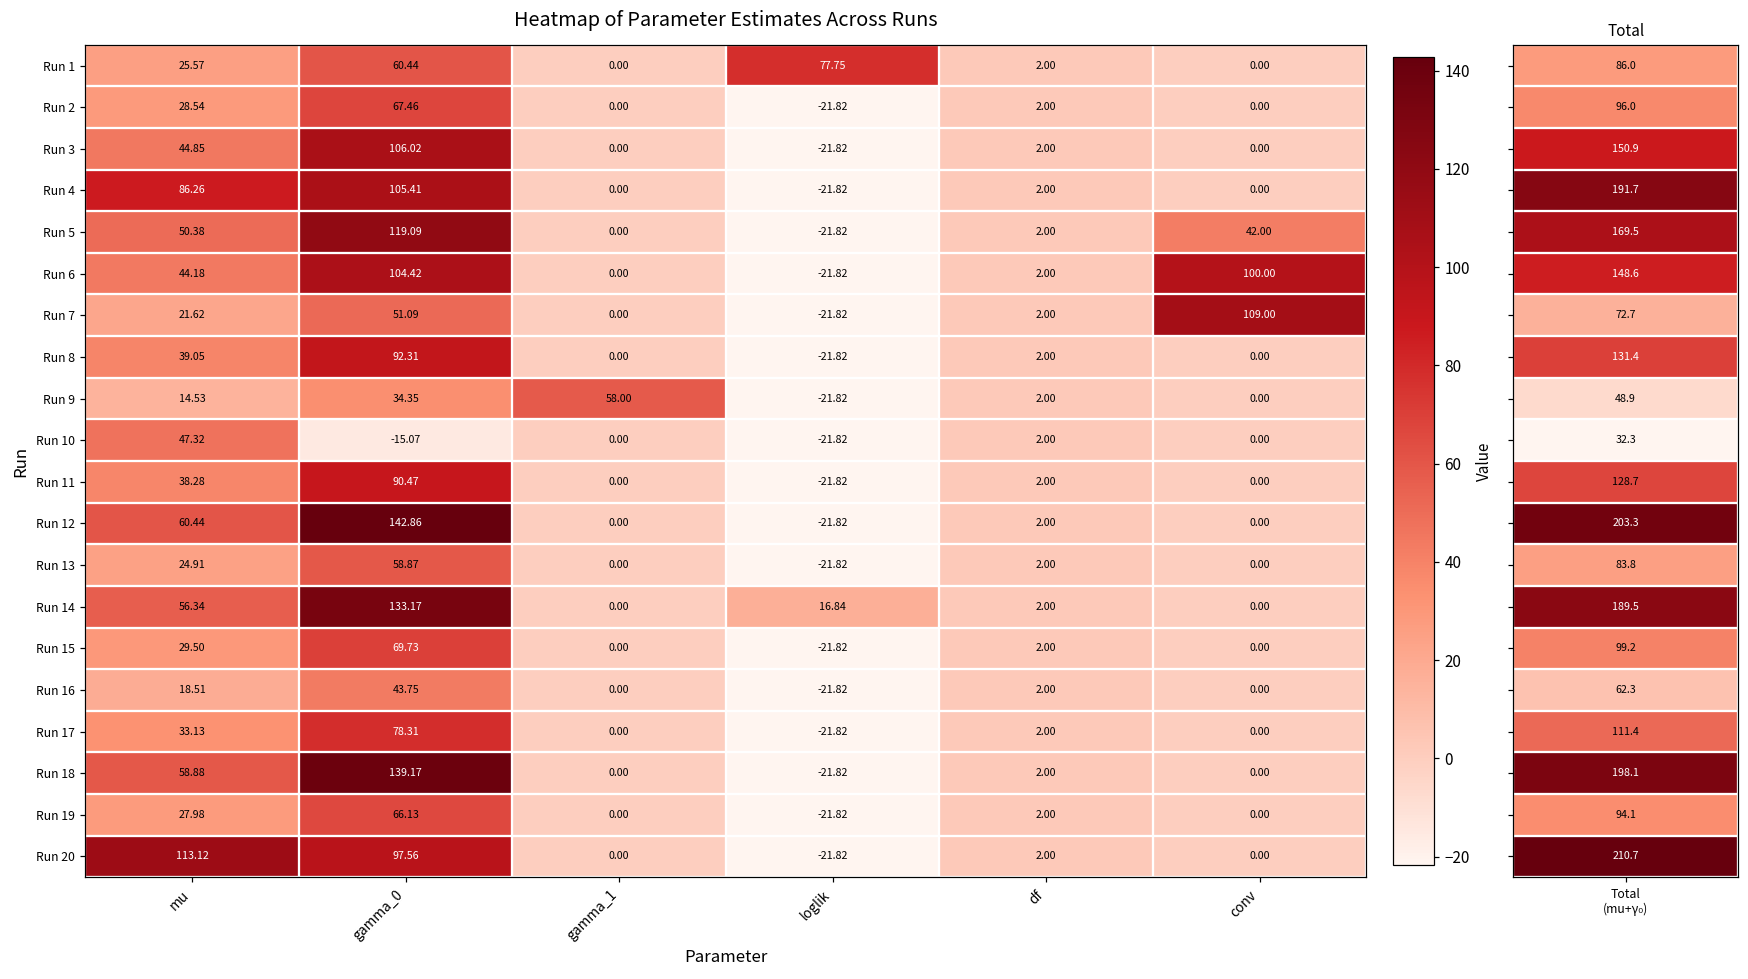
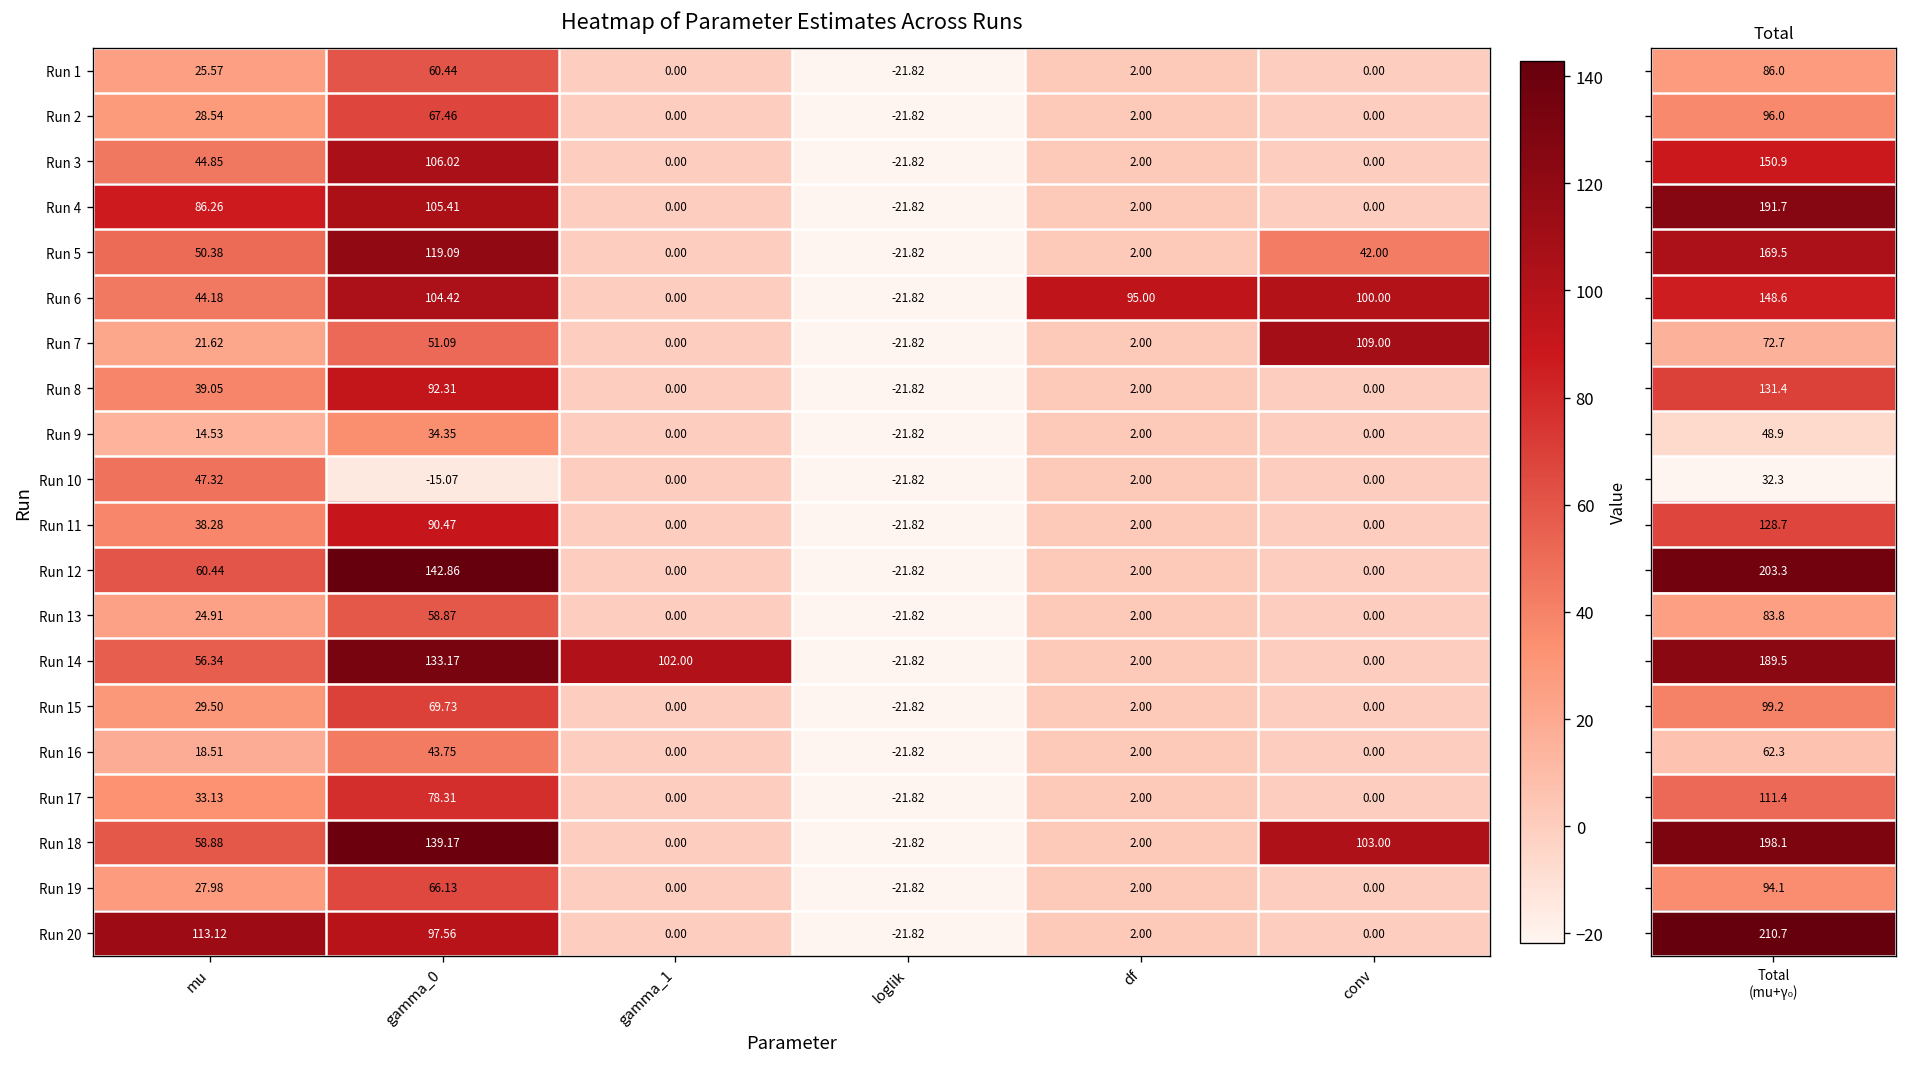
  {
    "Run 1": {
      "mu": 25.57,
      "gamma_0": 60.44,
      "gamma_1": 0.00,
-     "loglik": 77.75,
+     "loglik": -21.82,
      "df": 2.00,
      "conv": 0.00
    },
    "Run 2": {
      "mu": 28.54,
      "gamma_0": 67.46,
      "gamma_1": 0.00,
      "loglik": -21.82,
      "df": 2.00,
      "conv": 0.00
    },
    "Run 3": {
      "mu": 44.85,
      "gamma_0": 106.02,
      "gamma_1": 0.00,
      "loglik": -21.82,
      "df": 2.00,
      "conv": 0.00
    },
    "Run 4": {
      "mu": 86.26,
      "gamma_0": 105.41,
      "gamma_1": 0.00,
      "loglik": -21.82,
      "df": 2.00,
      "conv": 0.00
    },
    "Run 5": {
      "mu": 50.38,
      "gamma_0": 119.09,
      "gamma_1": 0.00,
      "loglik": -21.82,
      "df": 2.00,
      "conv": 42.00
    },
    "Run 6": {
      "mu": 44.18,
      "gamma_0": 104.42,
      "gamma_1": 0.00,
      "loglik": -21.82,
-     "df": 2.00,
+     "df": 95.00,
      "conv": 100.00
    },
    "Run 7": {
      "mu": 21.62,
      "gamma_0": 51.09,
      "gamma_1": 0.00,
      "loglik": -21.82,
      "df": 2.00,
      "conv": 109.00
    },
    "Run 8": {
      "mu": 39.05,
      "gamma_0": 92.31,
      "gamma_1": 0.00,
      "loglik": -21.82,
      "df": 2.00,
      "conv": 0.00
    },
    "Run 9": {
      "mu": 14.53,
      "gamma_0": 34.35,
-     "gamma_1": 58.00,
+     "gamma_1": 0.00,
      "loglik": -21.82,
      "df": 2.00,
      "conv": 0.00
    },
    "Run 10": {
      "mu": 47.32,
      "gamma_0": -15.07,
      "gamma_1": 0.00,
      "loglik": -21.82,
      "df": 2.00,
      "conv": 0.00
    },
    "Run 11": {
      "mu": 38.28,
      "gamma_0": 90.47,
      "gamma_1": 0.00,
      "loglik": -21.82,
      "df": 2.00,
      "conv": 0.00
    },
    "Run 12": {
      "mu": 60.44,
      "gamma_0": 142.86,
      "gamma_1": 0.00,
      "loglik": -21.82,
      "df": 2.00,
      "conv": 0.00
    },
    "Run 13": {
      "mu": 24.91,
      "gamma_0": 58.87,
      "gamma_1": 0.00,
      "loglik": -21.82,
      "df": 2.00,
      "conv": 0.00
    },
    "Run 14": {
      "mu": 56.34,
      "gamma_0": 133.17,
-     "gamma_1": 0.00,
-     "loglik": 16.84,
+     "gamma_1": 102.00,
+     "loglik": -21.82,
      "df": 2.00,
      "conv": 0.00
    },
    "Run 15": {
      "mu": 29.50,
      "gamma_0": 69.73,
      "gamma_1": 0.00,
      "loglik": -21.82,
      "df": 2.00,
      "conv": 0.00
    },
    "Run 16": {
      "mu": 18.51,
      "gamma_0": 43.75,
      "gamma_1": 0.00,
      "loglik": -21.82,
      "df": 2.00,
      "conv": 0.00
    },
    "Run 17": {
      "mu": 33.13,
      "gamma_0": 78.31,
      "gamma_1": 0.00,
      "loglik": -21.82,
      "df": 2.00,
      "conv": 0.00
    },
    "Run 18": {
      "mu": 58.88,
      "gamma_0": 139.17,
      "gamma_1": 0.00,
      "loglik": -21.82,
      "df": 2.00,
-     "conv": 0.00
+     "conv": 103.00
    },
    "Run 19": {
      "mu": 27.98,
      "gamma_0": 66.13,
      "gamma_1": 0.00,
      "loglik": -21.82,
      "df": 2.00,
      "conv": 0.00
    },
    "Run 20": {
      "mu": 113.12,
      "gamma_0": 97.56,
      "gamma_1": 0.00,
      "loglik": -21.82,
      "df": 2.00,
      "conv": 0.00
    }
  }
